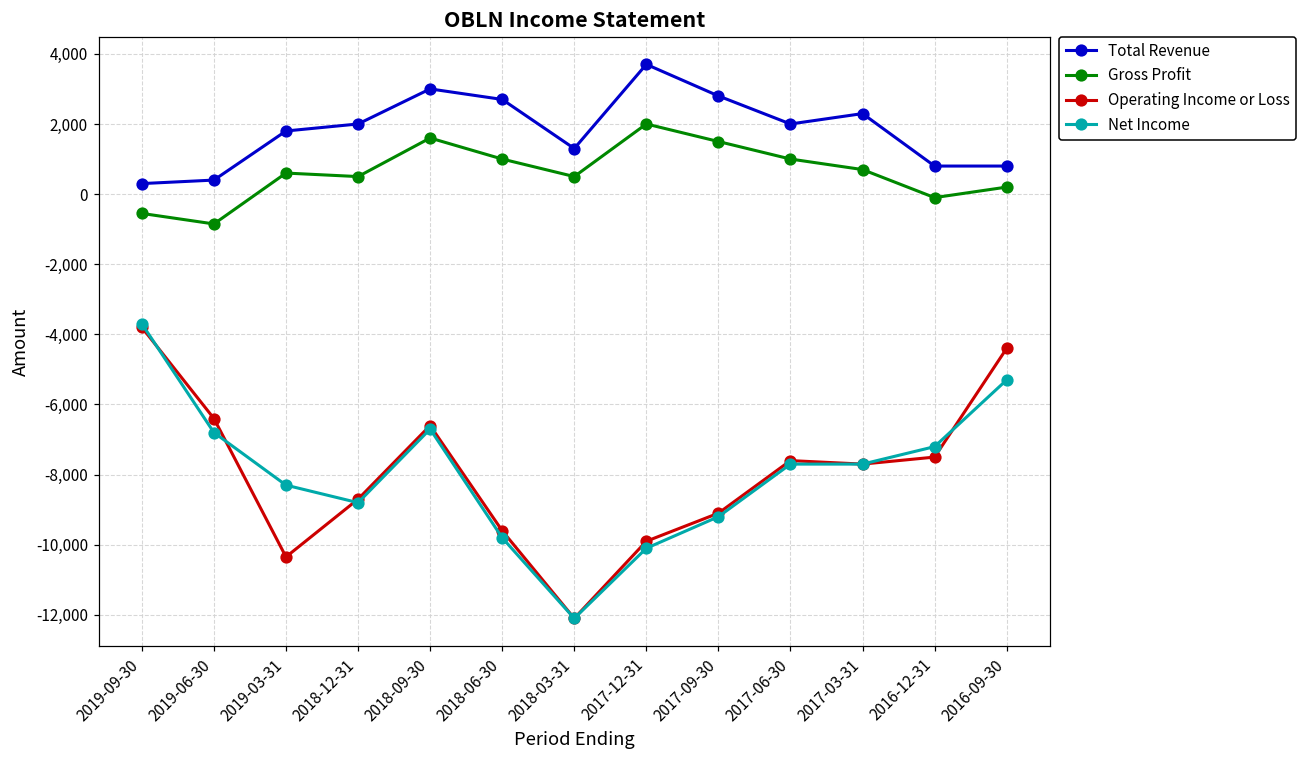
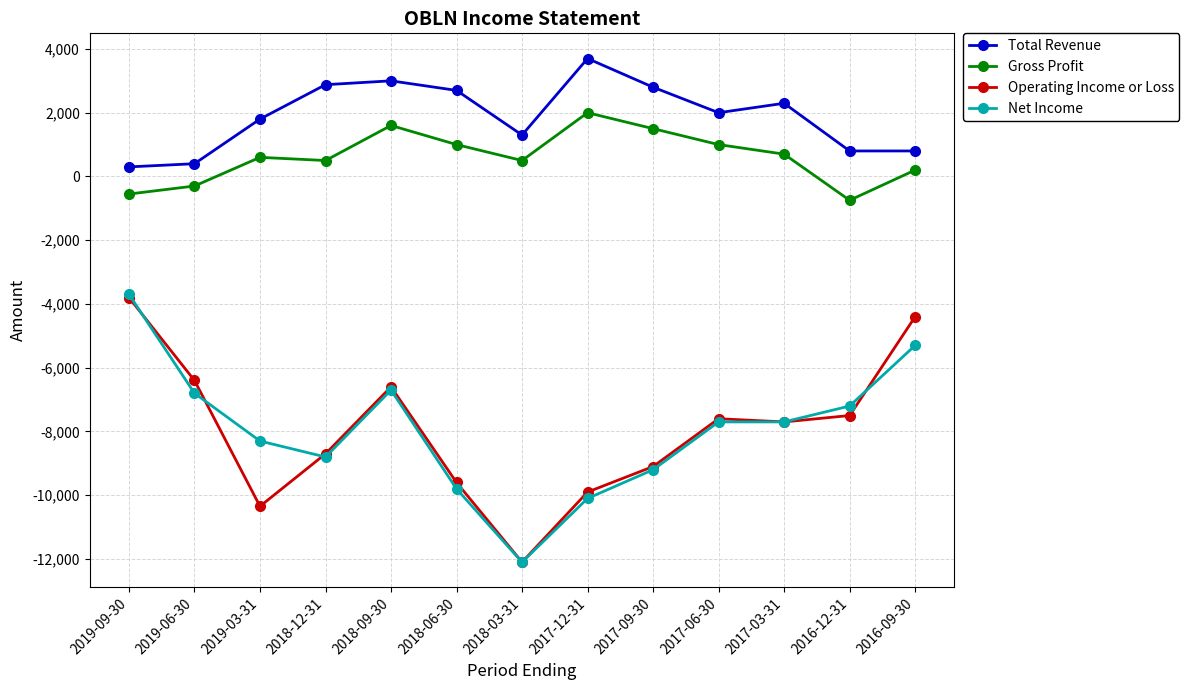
  {
    "Total Revenue": {
      "2019-09-30": "300",
      "2019-06-30": "400",
      "2019-03-31": "1,800",
-     "2018-12-31": "2,000",
+     "2018-12-31": "2,900",
      "2018-09-30": "3,000",
      "2018-06-30": "2,700",
      "2018-03-31": "1,300",
      "2017-12-31": "3,700",
      "2017-09-30": "2,800",
      "2017-06-30": "2,000",
      "2017-03-31": "2,300",
      "2016-12-31": "800",
      "2016-09-30": "800"
    },
    "Gross Profit": {
      "2019-09-30": "-600",
-     "2019-06-30": "-900",
+     "2019-06-30": "-300",
      "2019-03-31": "600",
      "2018-12-31": "500",
      "2018-09-30": "1,600",
      "2018-06-30": "1,000",
      "2018-03-31": "500",
      "2017-12-31": "2,000",
      "2017-09-30": "1,500",
      "2017-06-30": "1,000",
      "2017-03-31": "700",
-     "2016-12-31": "-100",
+     "2016-12-31": "-700",
      "2016-09-30": "200"
    },
    "Operating Income or Loss": {
      "2019-09-30": "-3,800",
      "2019-06-30": "-6,400",
      "2019-03-31": "-10,300",
      "2018-12-31": "-8,700",
      "2018-09-30": "-6,600",
      "2018-06-30": "-9,600",
      "2017-12-31": "-9,900",
      "2017-09-30": "-9,100",
      "2017-06-30": "-7,600",
      "2016-12-31": "-7,500",
      "2016-09-30": "-4,400"
    },
    "Net Income": {
      "2019-09-30": "-3,700",
      "2019-06-30": "-6,800",
      "2019-03-31": "-8,300",
      "2018-12-31": "-8,800",
      "2018-09-30": "-6,700",
      "2018-06-30": "-9,800",
      "2017-12-31": "-10,100",
      "2017-09-30": "-9,200",
      "2017-06-30": "-7,700",
      "2016-12-31": "-7,200",
      "2016-09-30": "-5,300"
    }
  }
